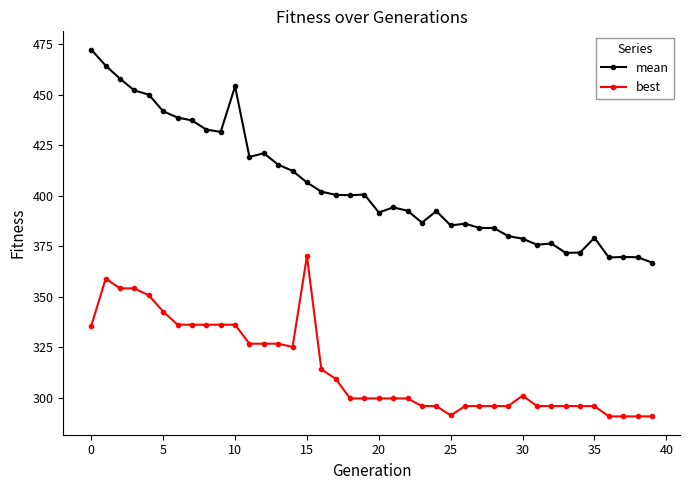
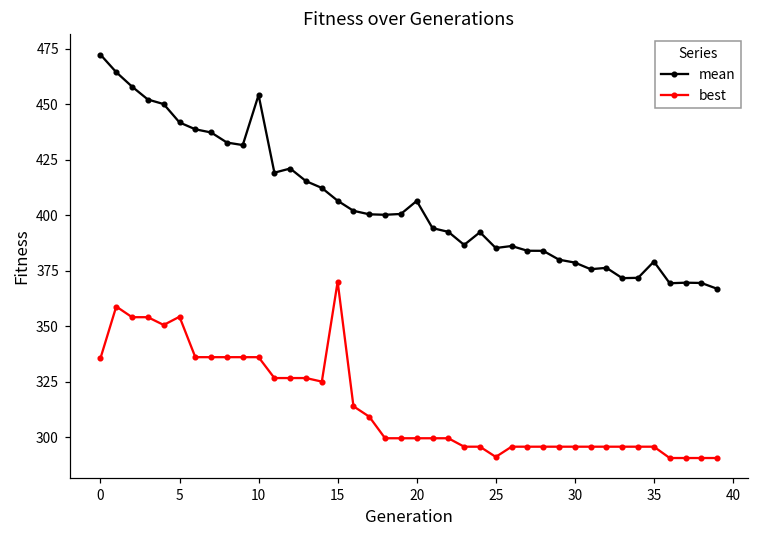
  {
    "mean": {
      "0": 472,
      "5": 442,
      "10": 454,
      "15": 407,
-     "20": 392,
+     "20": 406,
      "25": 385,
      "30": 379,
      "35": 379
    },
    "best": {
      "0": 336,
-     "5": 343,
+     "5": 354,
      "10": 336,
      "15": 370,
      "20": 300,
      "25": 291,
-     "30": 301,
+     "30": 296,
      "35": 296
    }
  }
